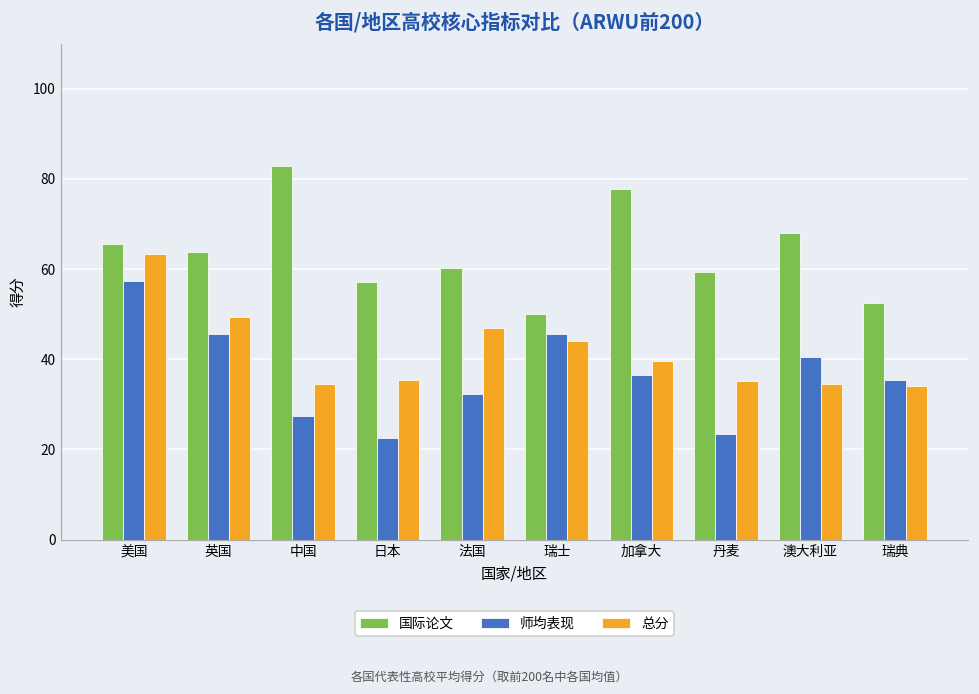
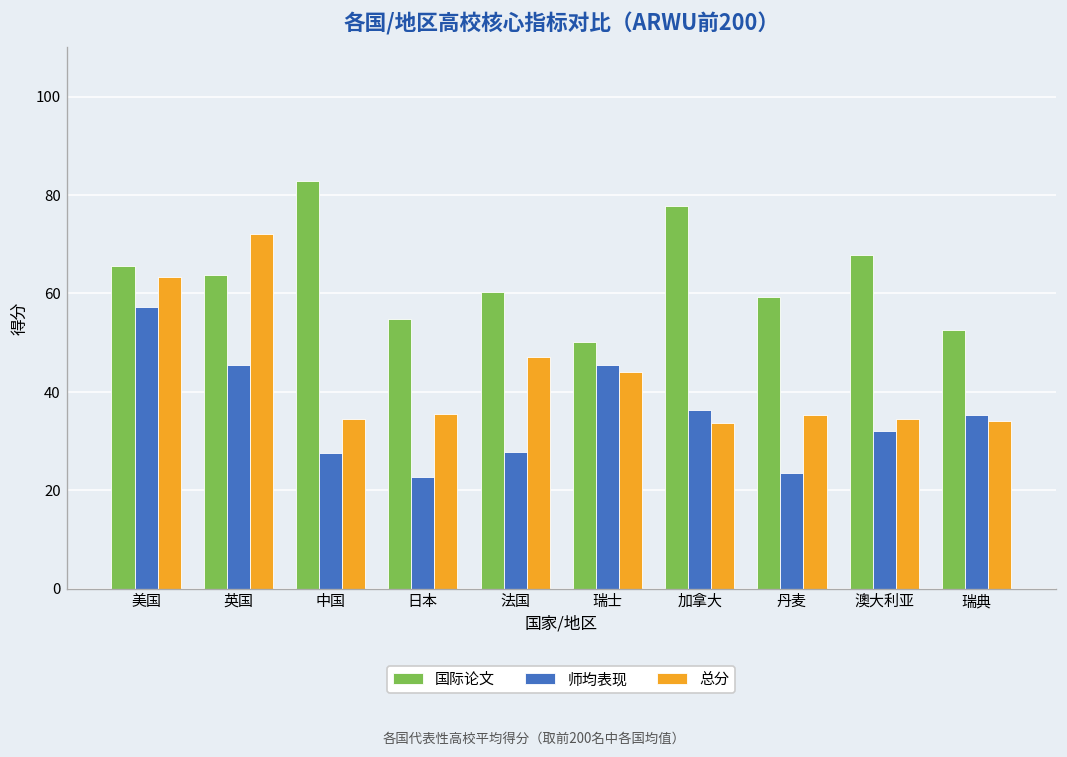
  {
    "国际论文": {
      "美国": 66,
      "英国": 64,
      "中国": 83,
-     "日本": 57,
+     "日本": 55,
      "法国": 60,
      "瑞士": 50,
      "加拿大": 78,
      "丹麦": 59,
      "澳大利亚": 68,
      "瑞典": 53
    },
    "师均表现": {
      "美国": 57,
      "英国": 46,
      "中国": 28,
      "日本": 23,
-     "法国": 32,
+     "法国": 28,
      "瑞士": 46,
      "加拿大": 36,
      "丹麦": 23,
-     "澳大利亚": 40,
+     "澳大利亚": 32,
      "瑞典": 35
    },
    "总分": {
      "美国": 63,
-     "英国": 49,
+     "英国": 72,
      "中国": 35,
      "日本": 36,
      "法国": 47,
      "瑞士": 44,
-     "加拿大": 40,
+     "加拿大": 34,
      "丹麦": 35,
      "澳大利亚": 35,
      "瑞典": 34
    }
  }
